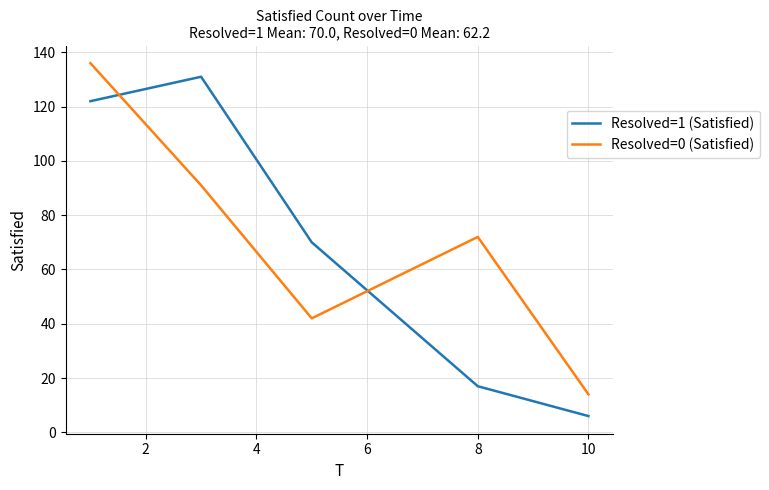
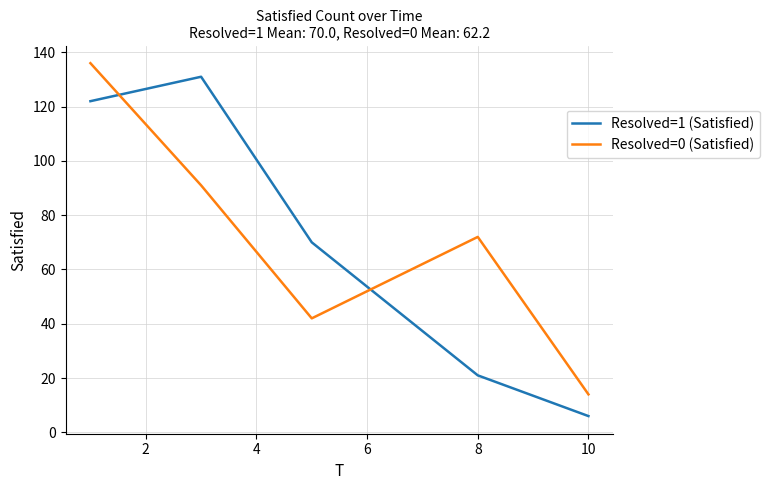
  {
    "Resolved=1 (Satisfied)": {
-     "8": 17,
+     "8": 21,
      "10": 6
    },
    "Resolved=0 (Satisfied)": {
      "8": 72,
      "10": 14
    }
  }
